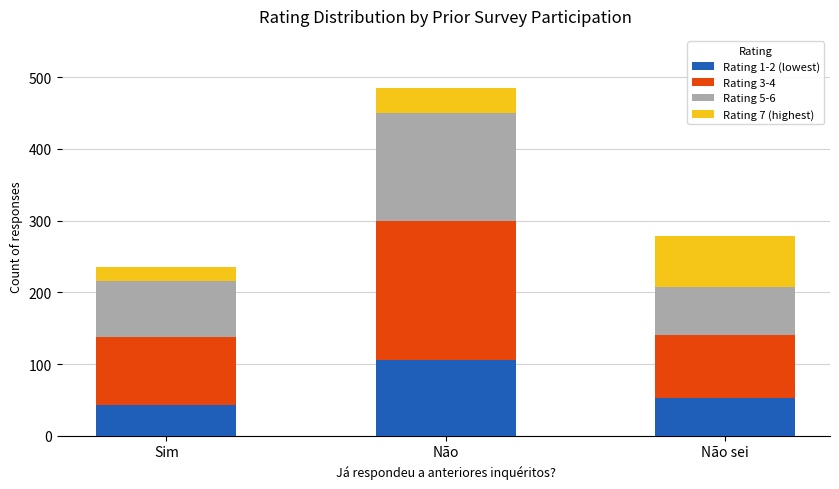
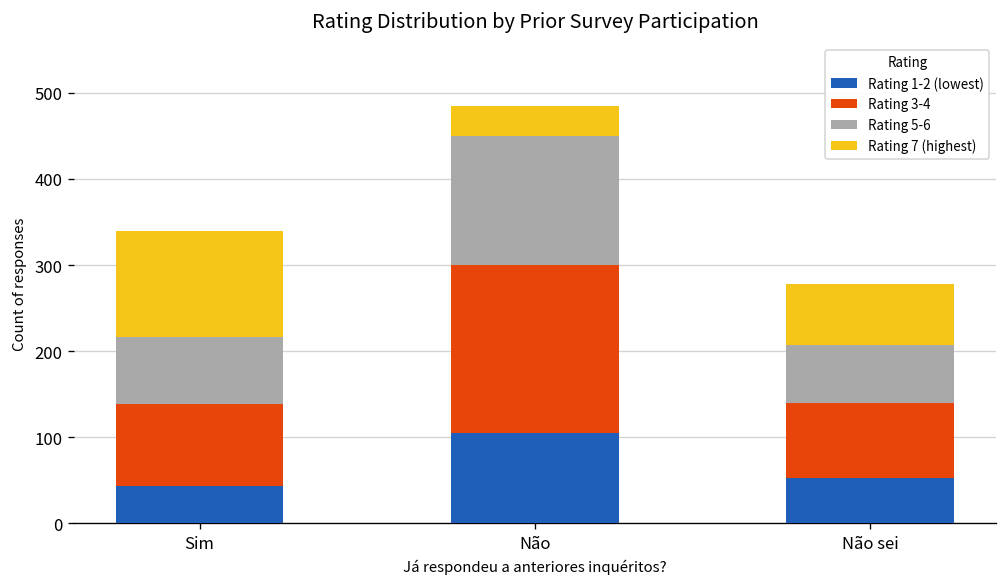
  {
    "Rating 1-2 (lowest)": {
      "Sim": 40,
      "Não": 110,
      "Não sei": 50
    },
    "Rating 3-4": {
      "Sim": 100,
      "Não": 200,
      "Não sei": 90
    },
    "Rating 5-6": {
      "Sim": 80,
      "Não": 150,
      "Não sei": 70
    },
    "Rating 7 (highest)": {
-     "Sim": 20,
+     "Sim": 120,
      "Não": 40,
      "Não sei": 70
    }
  }
